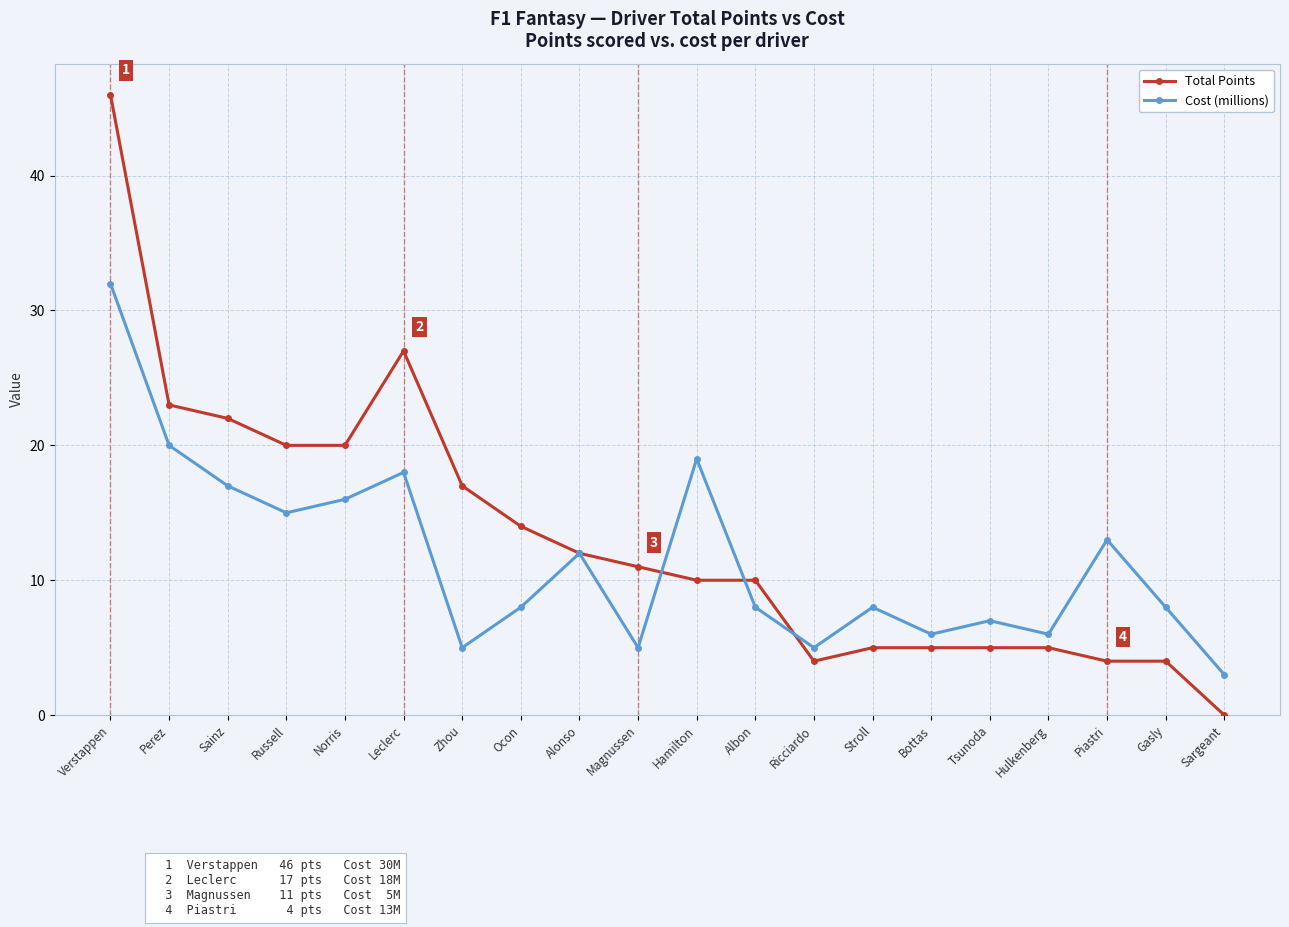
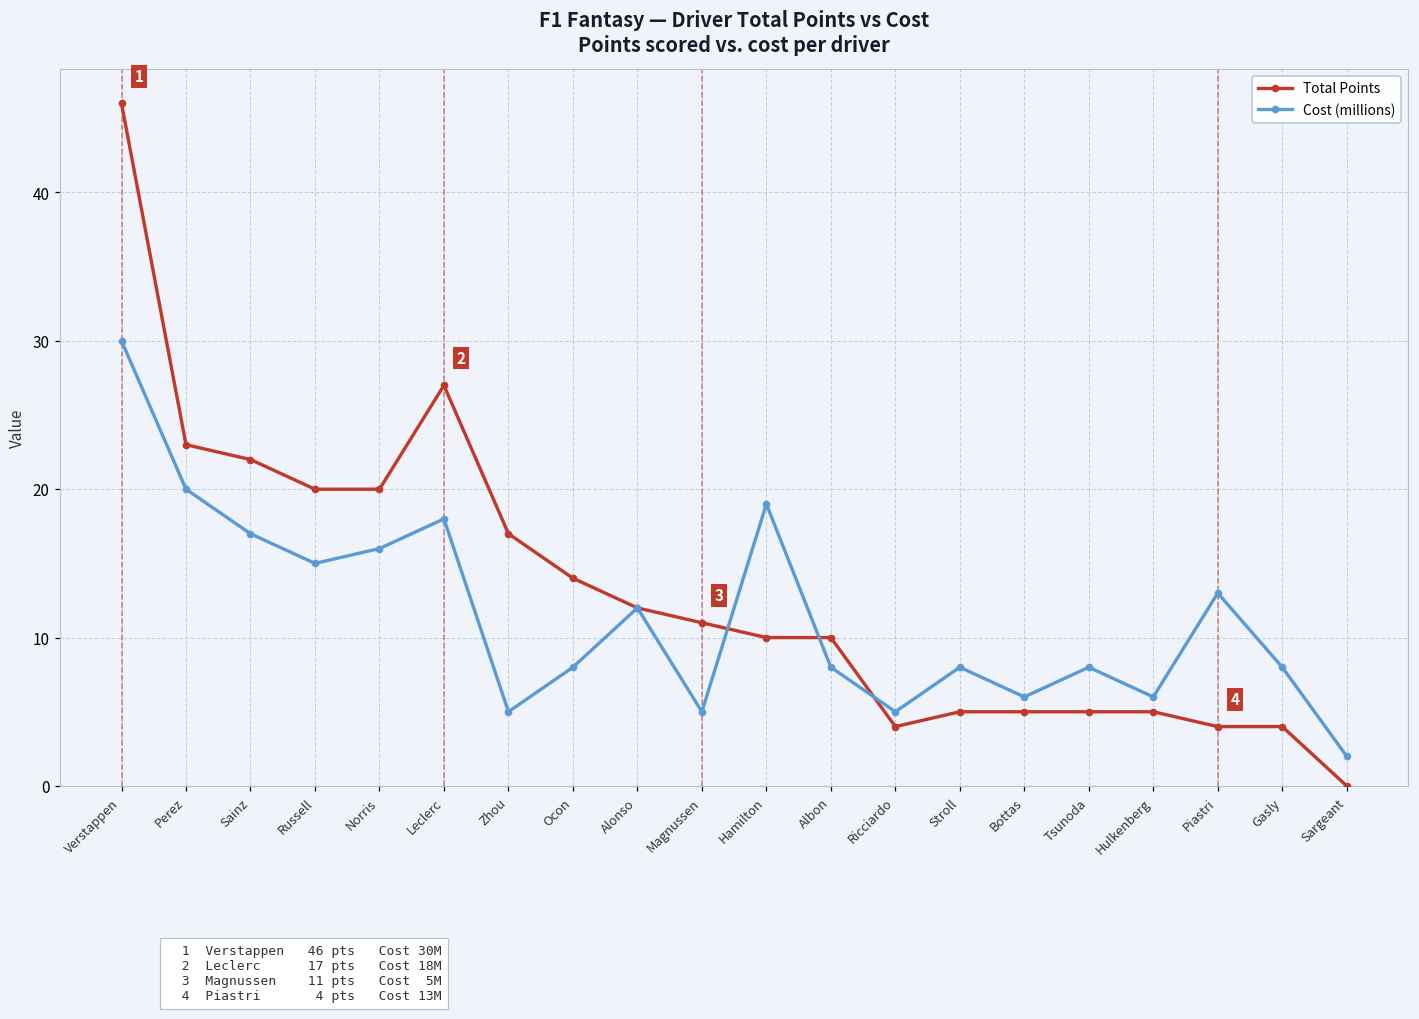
  {
    "Total Points": {
      "Perez": 23,
      "Sainz": 22,
      "Russell": 20,
      "Norris": 20,
      "Zhou": 17,
      "Ocon": 14,
      "Hamilton": 10,
      "Albon": 10,
      "Ricciardo": 4,
      "Stroll": 5,
      "Bottas": 5,
      "Tsunoda": 5,
      "Hulkenberg": 5,
      "Gasly": 4,
      "Sargeant": 0
    },
    "Cost (millions)": {
-     "Verstappen": 32,
+     "Verstappen": 30,
      "Perez": 20,
      "Sainz": 17,
      "Russell": 15,
      "Norris": 16,
      "Leclerc": 18,
      "Zhou": 5,
      "Ocon": 8,
      "Magnussen": 5,
      "Hamilton": 19,
      "Albon": 8,
      "Ricciardo": 5,
      "Stroll": 8,
      "Bottas": 6,
-     "Tsunoda": 7,
+     "Tsunoda": 8,
      "Hulkenberg": 6,
      "Piastri": 13,
      "Gasly": 8,
-     "Sargeant": 3
+     "Sargeant": 2
    }
  }
